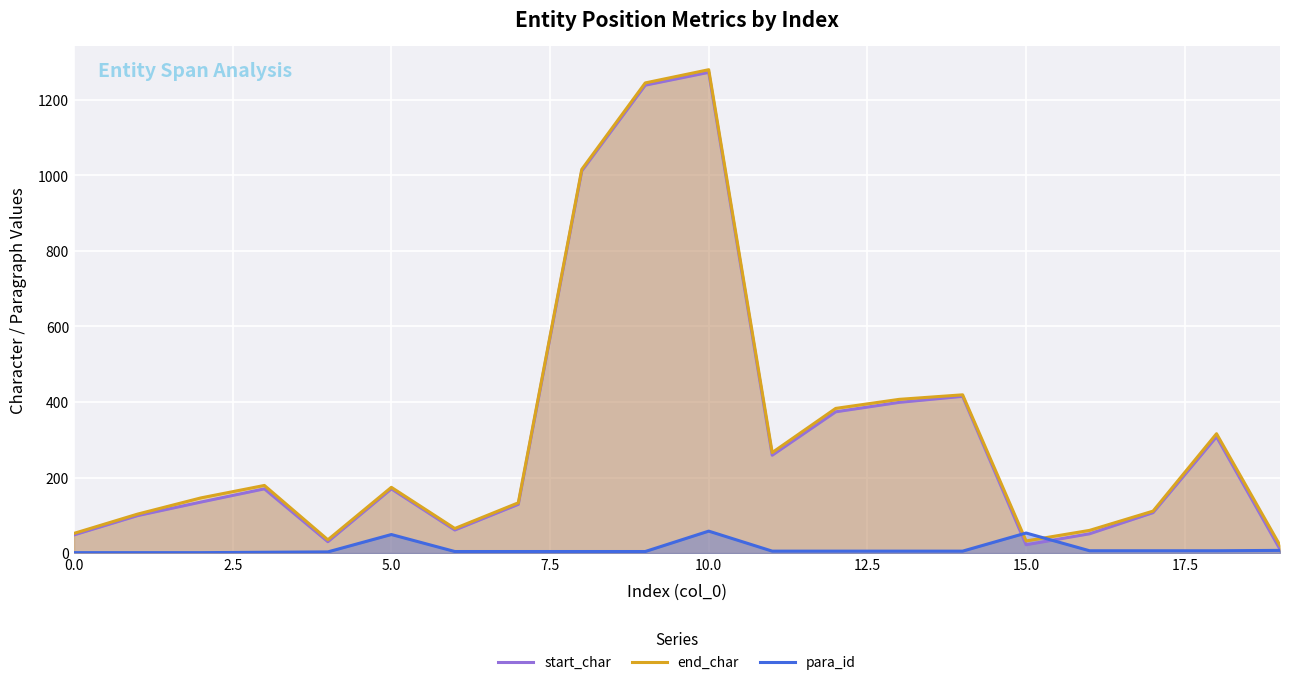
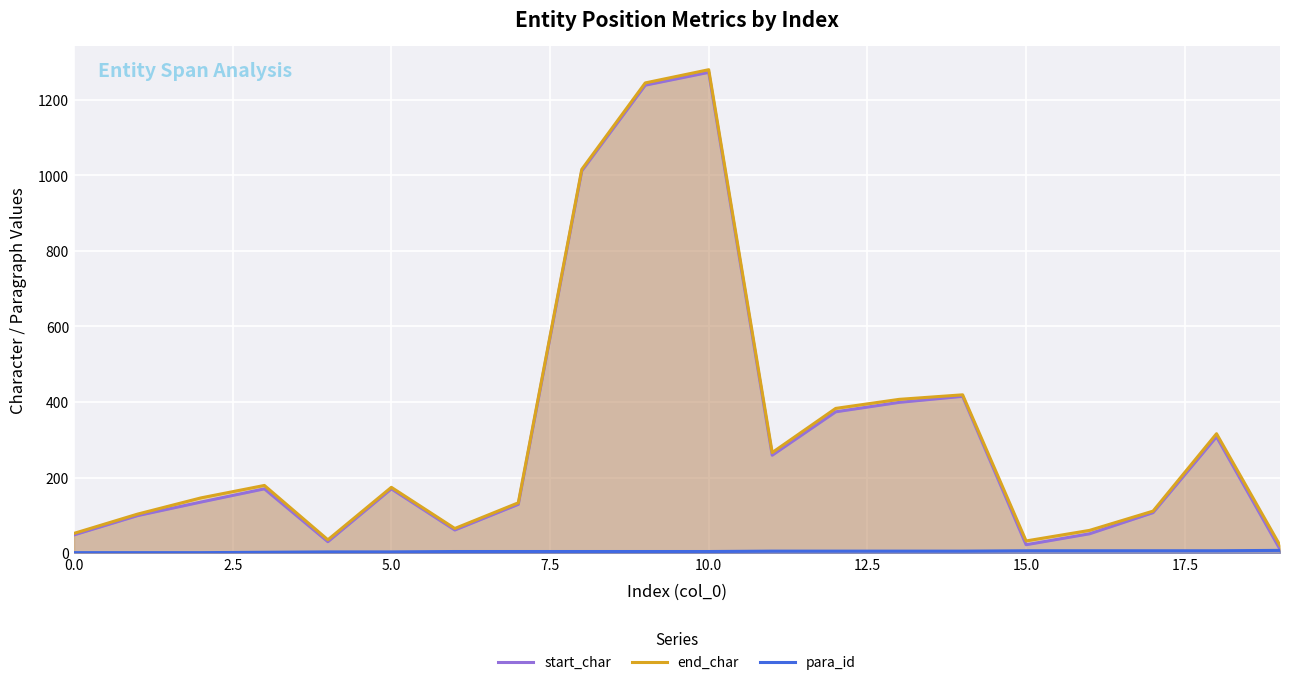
  {
    "start_char": {
      "10.0": 1270,
      "15.0": 20
    },
    "end_char": {
      "10.0": 1280,
      "15.0": 30
    },
    "para_id": {
      "0.0": 0,
-     "5.0": 50,
-     "10.0": 60,
-     "15.0": 50
+     "5.0": 0,
+     "10.0": 0,
+     "15.0": 10
    }
  }
